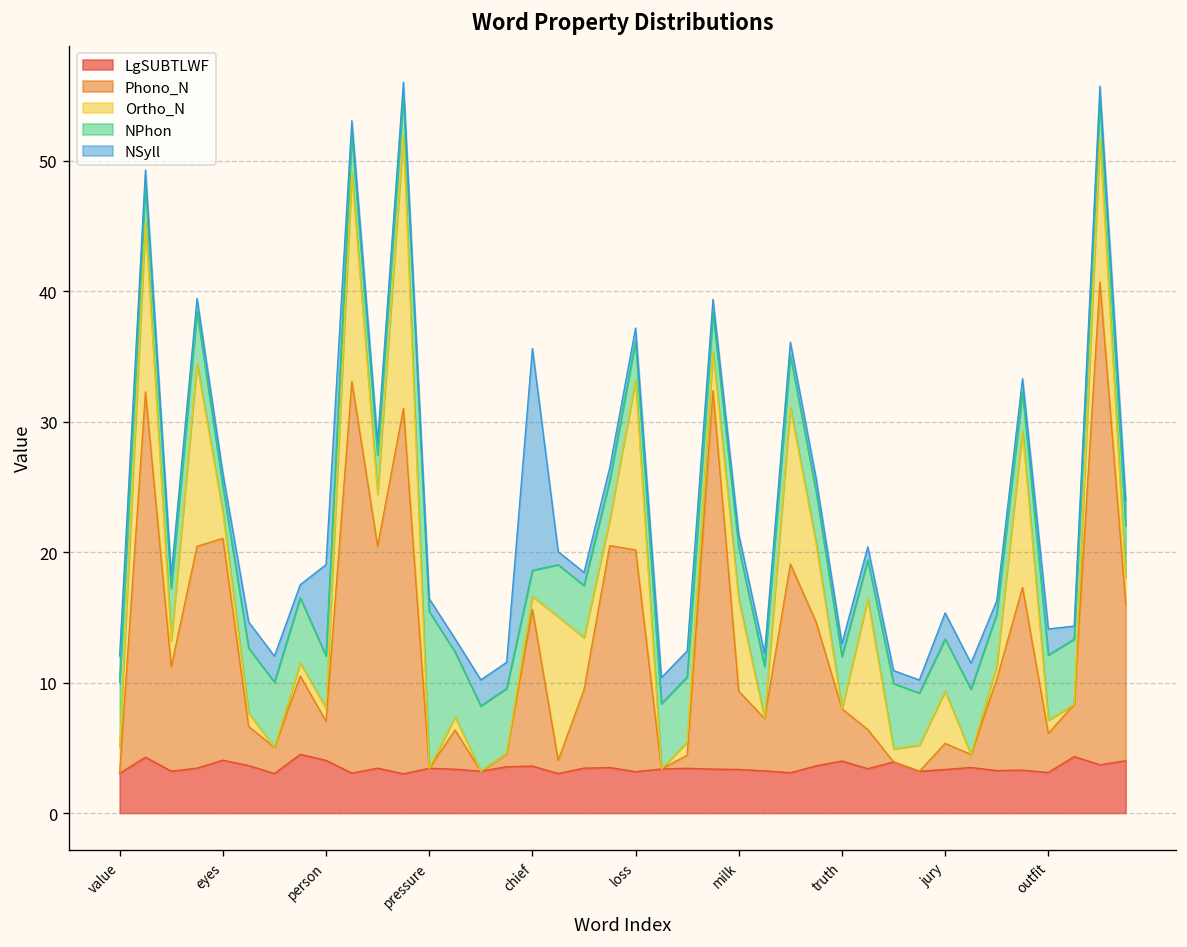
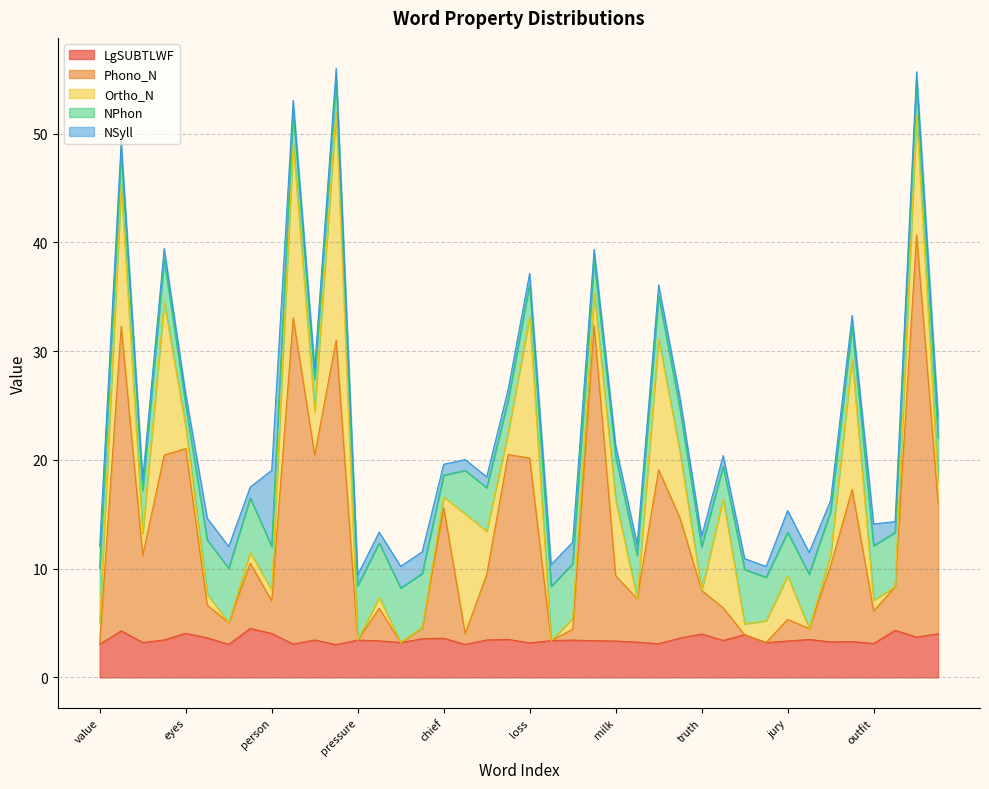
  {
    "Ortho_N": {
      "value": 2,
      "eyes": 2,
      "person": 1,
      "chief": 1,
      "loss": 13,
      "milk": 7,
      "jury": 4,
      "outfit": 1
    },
    "NPhon": {
      "value": 5,
      "eyes": 2,
      "person": 4,
-     "pressure": 12,
+     "pressure": 5,
      "chief": 2,
      "loss": 3,
      "milk": 4,
      "truth": 4,
      "jury": 4,
      "outfit": 5
    },
    "NSyll": {
      "value": 2,
      "eyes": 1,
      "person": 7,
      "pressure": 1,
-     "chief": 17,
+     "chief": 1,
      "loss": 1,
      "milk": 1,
      "truth": 1,
      "jury": 2,
      "outfit": 2
    }
  }
